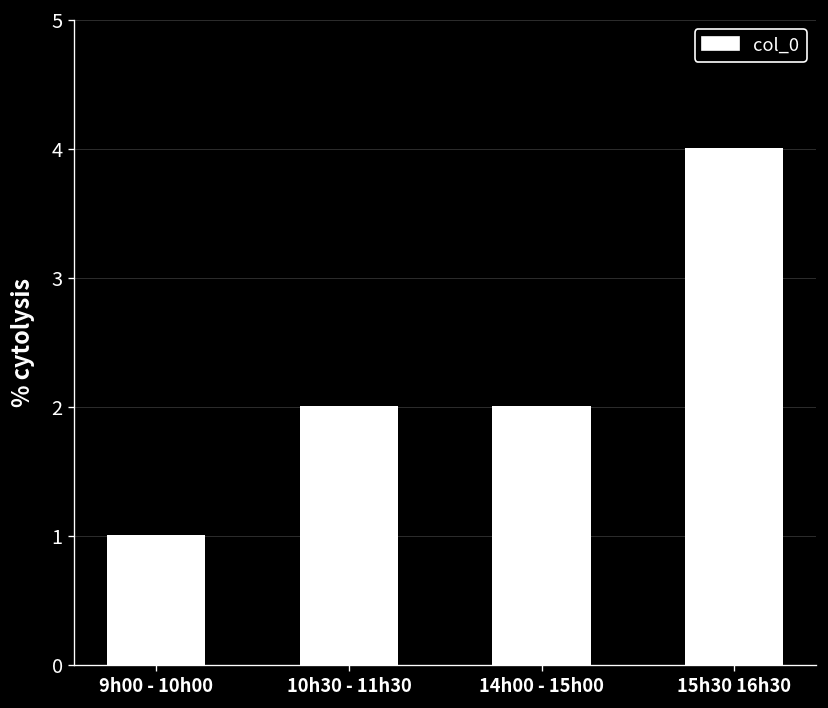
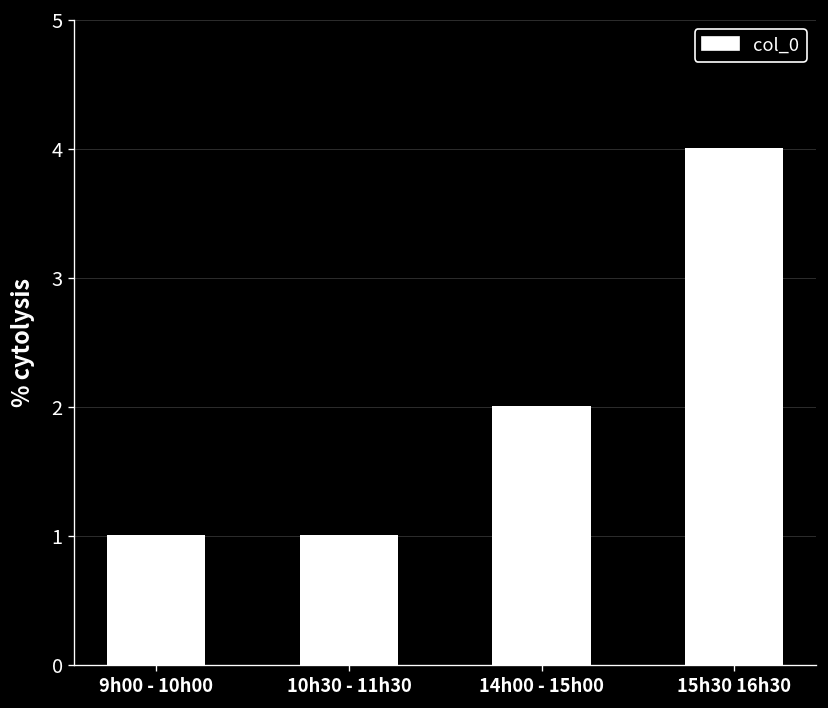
  {
    "9h00 - 10h00": 1,
-   "10h30 - 11h30": 2,
+   "10h30 - 11h30": 1,
    "14h00 - 15h00": 2,
    "15h30 16h30": 4
  }
